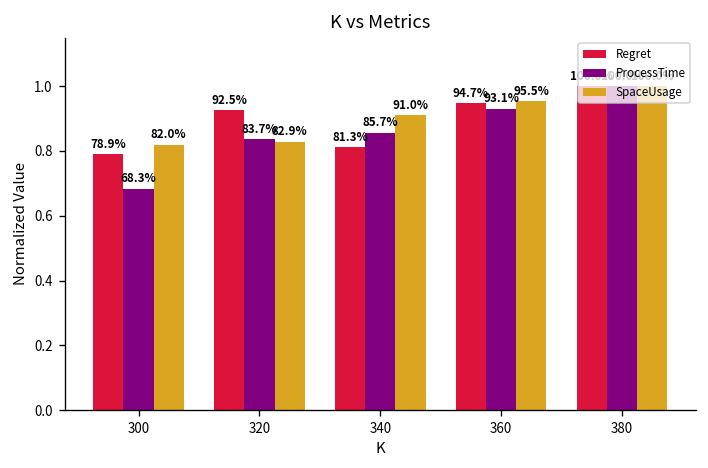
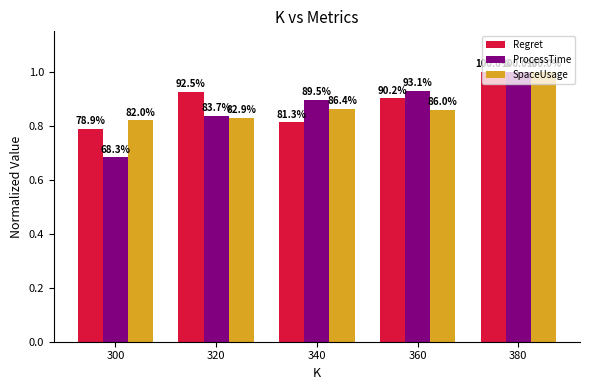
  {
    "Regret": {
      "300": "78.9%",
      "320": "92.5%",
      "340": "81.3%",
-     "360": "94.7%"
+     "360": "90.2%"
    },
    "ProcessTime": {
      "300": "68.3%",
      "320": "83.7%",
-     "340": "85.7%",
+     "340": "89.5%",
      "360": "93.1%"
    },
    "SpaceUsage": {
      "300": "82.0%",
      "320": "82.9%",
-     "340": "91.0%",
-     "360": "95.5%"
+     "340": "86.4%",
+     "360": "86.0%"
    }
  }
